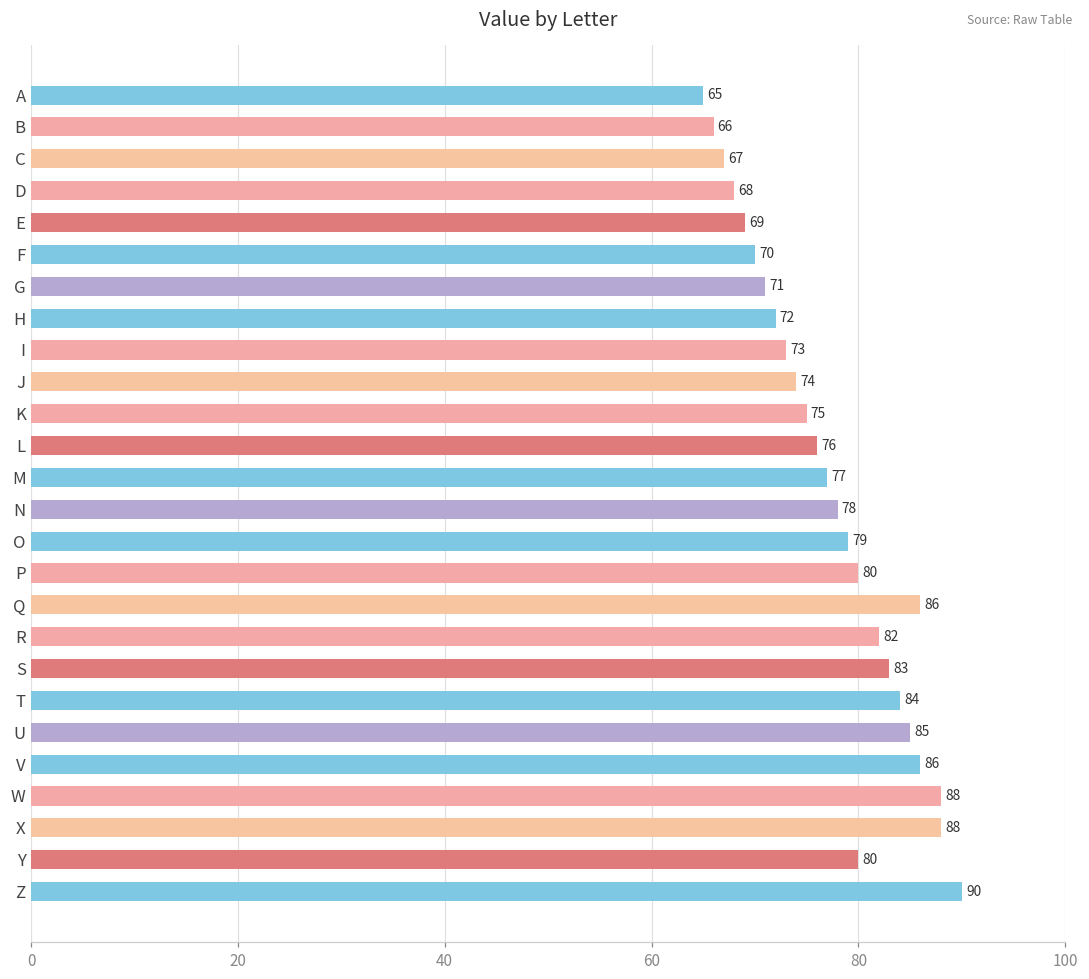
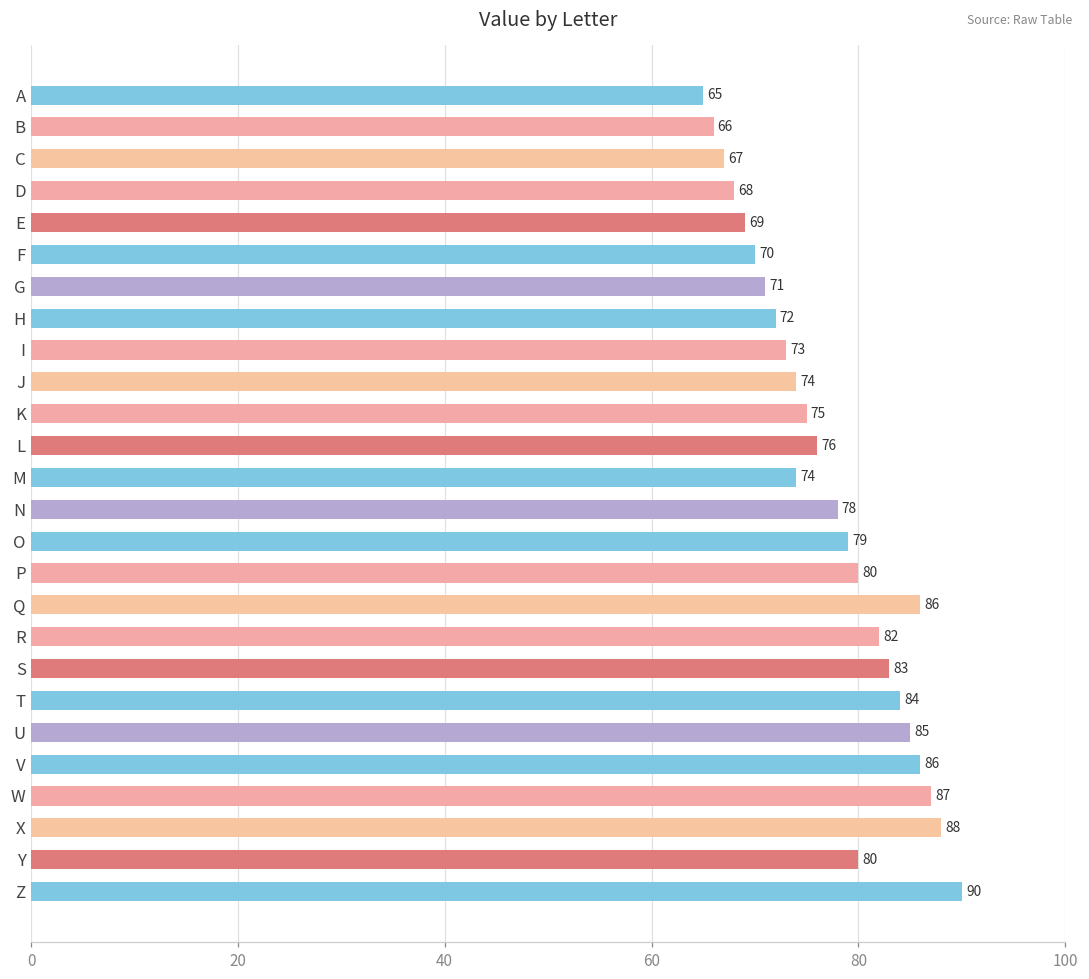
  {
    "A": 65,
    "B": 66,
    "C": 67,
    "D": 68,
    "E": 69,
    "F": 70,
    "G": 71,
    "H": 72,
    "I": 73,
    "J": 74,
    "K": 75,
    "L": 76,
-   "M": 77,
+   "M": 74,
    "N": 78,
    "O": 79,
    "P": 80,
    "Q": 86,
    "R": 82,
    "S": 83,
    "T": 84,
    "U": 85,
    "V": 86,
-   "W": 88,
+   "W": 87,
    "X": 88,
    "Y": 80,
    "Z": 90
  }
